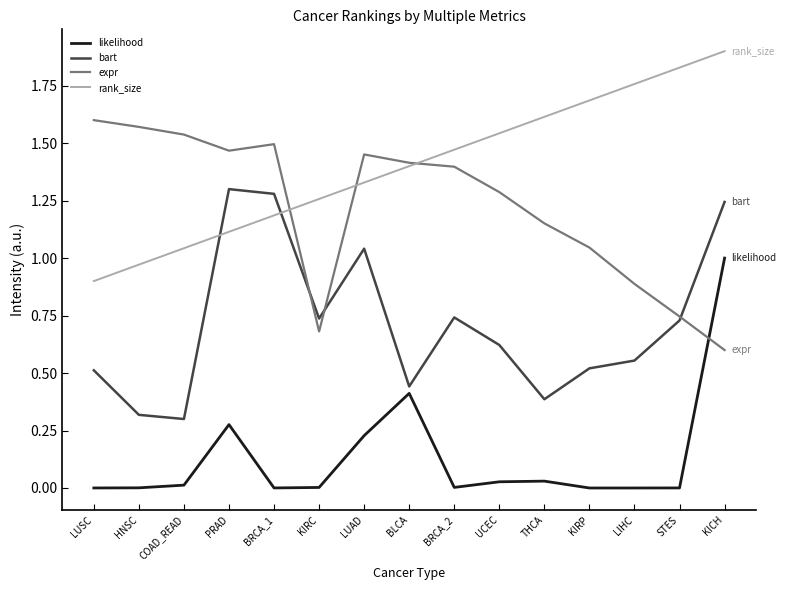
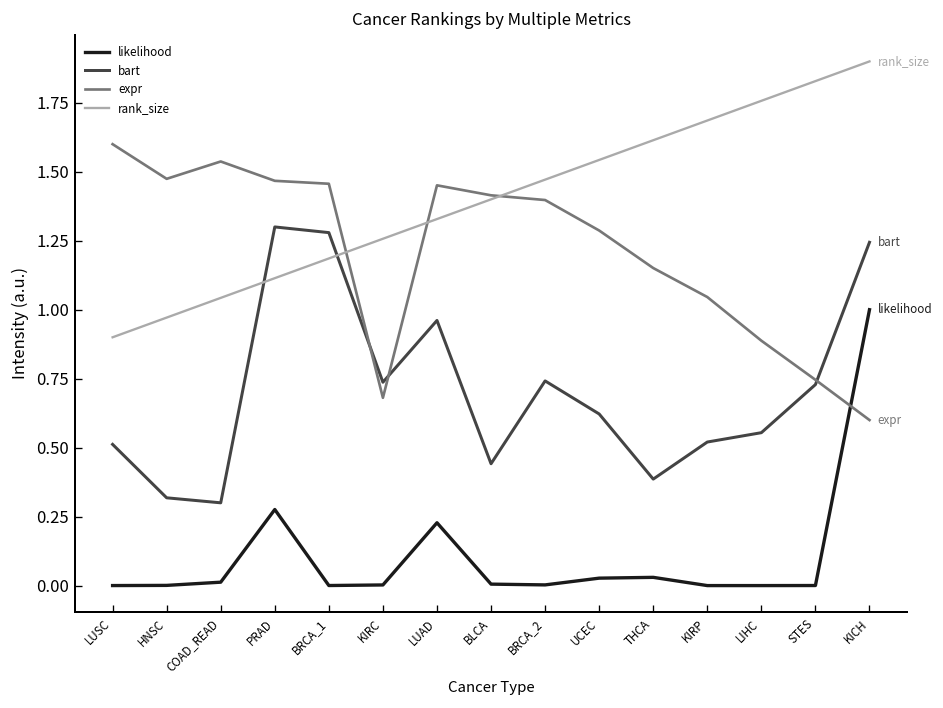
  {
    "likelihood": {
      "LUSC": 0.00,
      "HNSC": 0.00,
      "COAD_READ": 0.01,
      "PRAD": 0.28,
      "BRCA_1": 0.00,
      "KIRC": 0.00,
      "LUAD": 0.23,
-     "BLCA": 0.41,
+     "BLCA": 0.01,
      "BRCA_2": 0.00,
      "UCEC": 0.03,
      "THCA": 0.03,
      "KIRP": 0.00,
      "LIHC": 0.00,
      "STES": 0.00,
      "KICH": 1.00
    },
    "bart": {
      "LUSC": 0.51,
      "HNSC": 0.32,
      "COAD_READ": 0.30,
      "PRAD": 1.30,
      "BRCA_1": 1.28,
      "KIRC": 0.74,
-     "LUAD": 1.04,
+     "LUAD": 0.96,
      "BLCA": 0.44,
      "BRCA_2": 0.74,
      "UCEC": 0.62,
      "THCA": 0.39,
      "KIRP": 0.52,
      "LIHC": 0.55,
      "STES": 0.73,
      "KICH": 1.24
    },
    "expr": {
      "LUSC": 1.60,
-     "HNSC": 1.57,
+     "HNSC": 1.47,
      "COAD_READ": 1.54,
      "PRAD": 1.47,
-     "BRCA_1": 1.50,
+     "BRCA_1": 1.46,
      "KIRC": 0.68,
      "LUAD": 1.45,
      "BLCA": 1.41,
      "BRCA_2": 1.40,
      "UCEC": 1.29,
      "THCA": 1.15,
      "KIRP": 1.05,
      "LIHC": 0.89,
      "STES": 0.75,
      "KICH": 0.60
    },
    "rank_size": {
      "LUSC": 0.90,
      "HNSC": 0.97,
      "COAD_READ": 1.04,
      "PRAD": 1.11,
      "BRCA_1": 1.19,
      "KIRC": 1.26,
      "LUAD": 1.33,
      "BLCA": 1.40,
      "BRCA_2": 1.47,
      "UCEC": 1.54,
      "THCA": 1.61,
      "KIRP": 1.69,
      "LIHC": 1.76,
      "STES": 1.83,
      "KICH": 1.90
    }
  }
